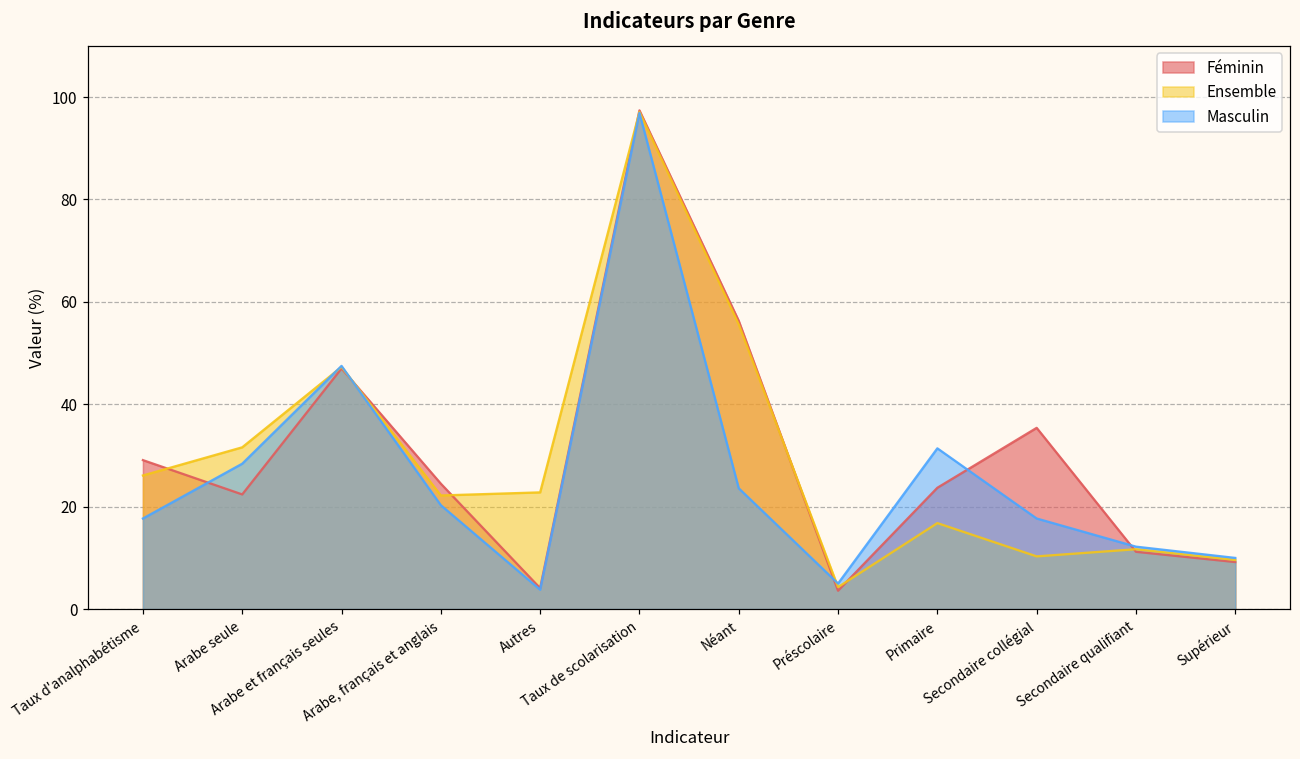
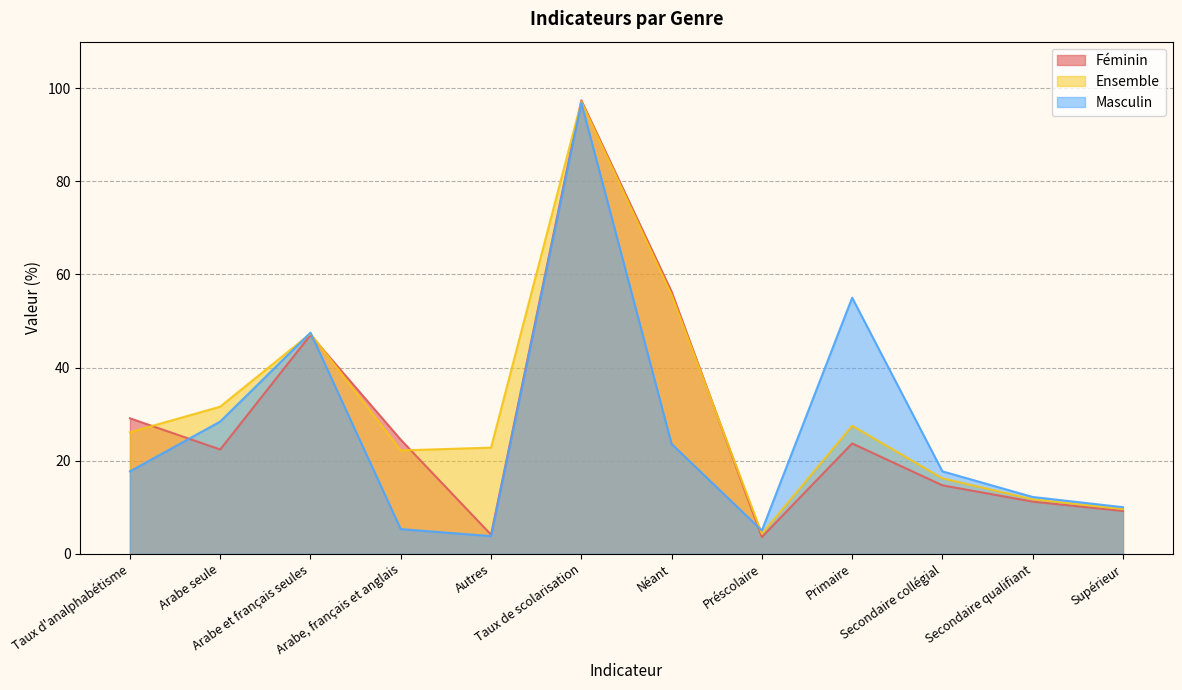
  {
    "Féminin": {
      "Taux d'analphabétisme": 29,
      "Arabe seule": 22,
      "Arabe, français et anglais": 25,
      "Néant": 56,
      "Préscolaire": 4,
      "Primaire": 24,
-     "Secondaire collégial": 35
+     "Secondaire collégial": 15
    },
    "Ensemble": {
      "Taux d'analphabétisme": 26,
      "Arabe seule": 32,
      "Arabe, français et anglais": 22,
      "Autres": 23,
      "Néant": 56,
      "Préscolaire": 4,
-     "Primaire": 17,
-     "Secondaire collégial": 10
+     "Primaire": 28,
+     "Secondaire collégial": 16
    },
    "Masculin": {
      "Taux d'analphabétisme": 18,
      "Arabe seule": 28,
-     "Arabe, français et anglais": 20,
+     "Arabe, français et anglais": 5,
      "Néant": 24,
      "Préscolaire": 5,
-     "Primaire": 31,
+     "Primaire": 55,
      "Secondaire collégial": 18
    }
  }
